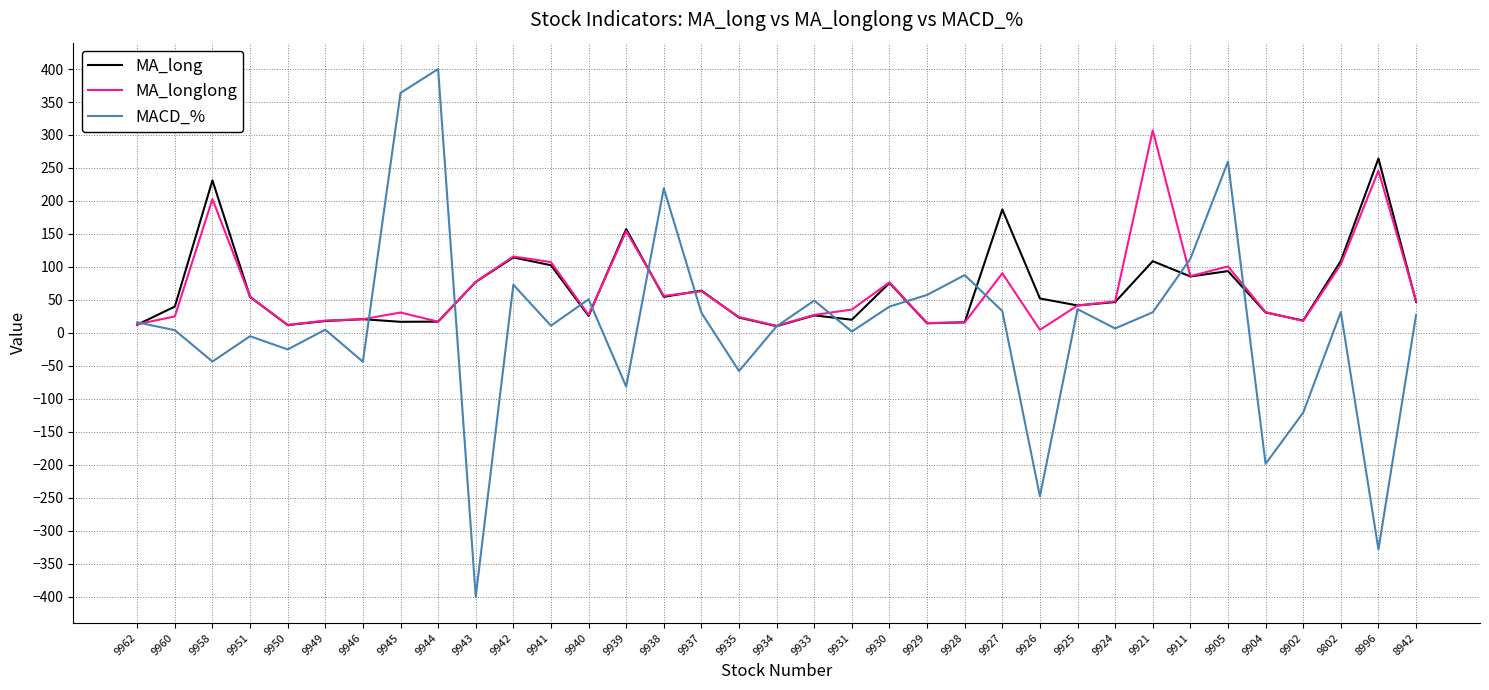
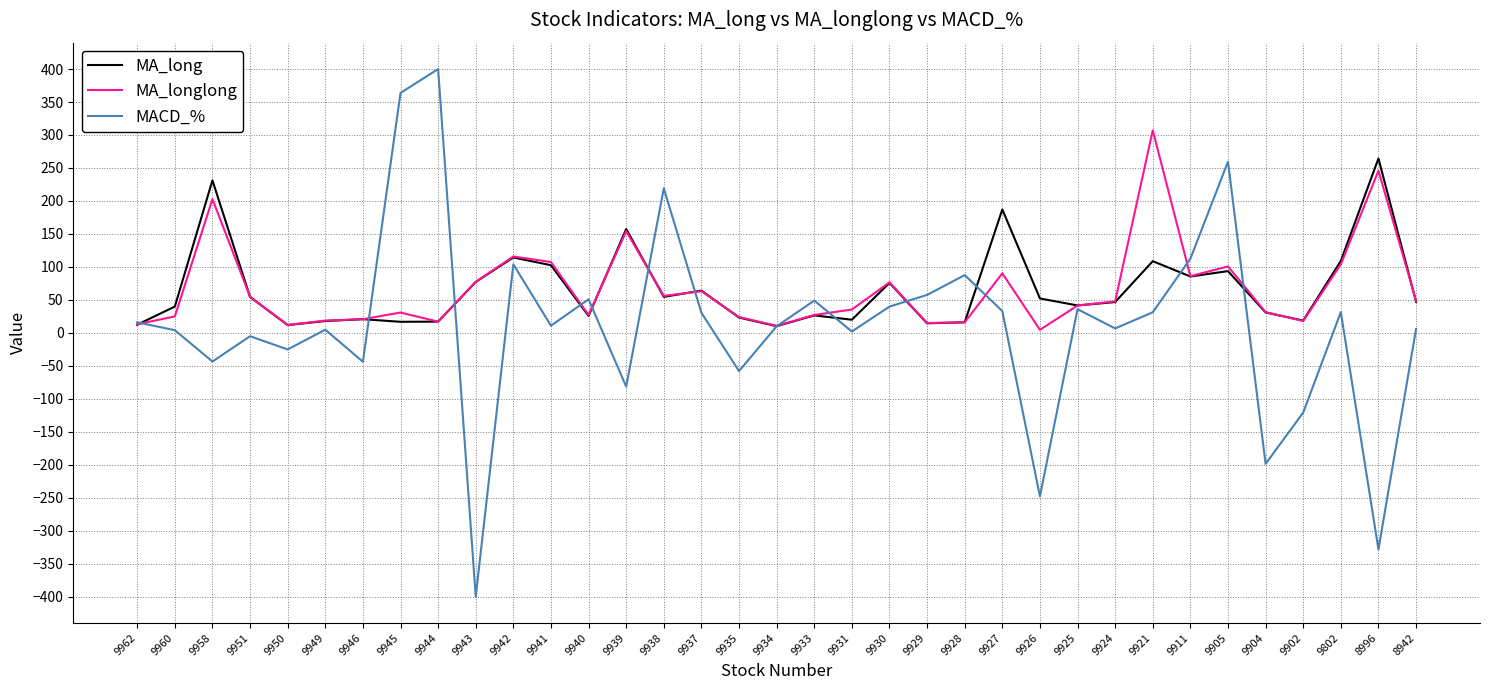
  {
    "MA_long": {
      "9960": 40,
      "9958": 230,
      "9945": 20,
      "9941": 100,
      "9931": 20,
      "9927": 190,
      "9926": 50,
      "9921": 110,
      "9905": 90,
      "9802": 110,
      "8996": 260
    },
    "MA_longlong": {
      "9960": 20,
      "9958": 200,
      "9945": 30,
      "9941": 110,
      "9931": 40,
      "9927": 90,
      "9926": 0,
      "9921": 310,
      "9905": 100,
      "9802": 100,
      "8996": 250
    },
    "MACD_%": {
      "9960": 0,
      "9958": -40,
      "9951": -10,
      "9950": -30,
      "9949": 0,
      "9946": -40,
      "9945": 360,
      "9944": 400,
      "9943": -400,
-     "9942": 70,
+     "9942": 100,
      "9941": 10,
      "9940": 50,
      "9939": -80,
      "9938": 220,
      "9937": 30,
      "9935": -60,
      "9933": 50,
      "9931": 0,
      "9930": 40,
      "9929": 60,
      "9928": 90,
      "9927": 30,
      "9926": -250,
      "9925": 40,
      "9924": 10,
      "9921": 30,
      "9911": 110,
      "9905": 260,
      "9904": -200,
      "9902": -120,
      "9802": 30,
      "8996": -330,
-     "8942": 30
+     "8942": 10
    }
  }
